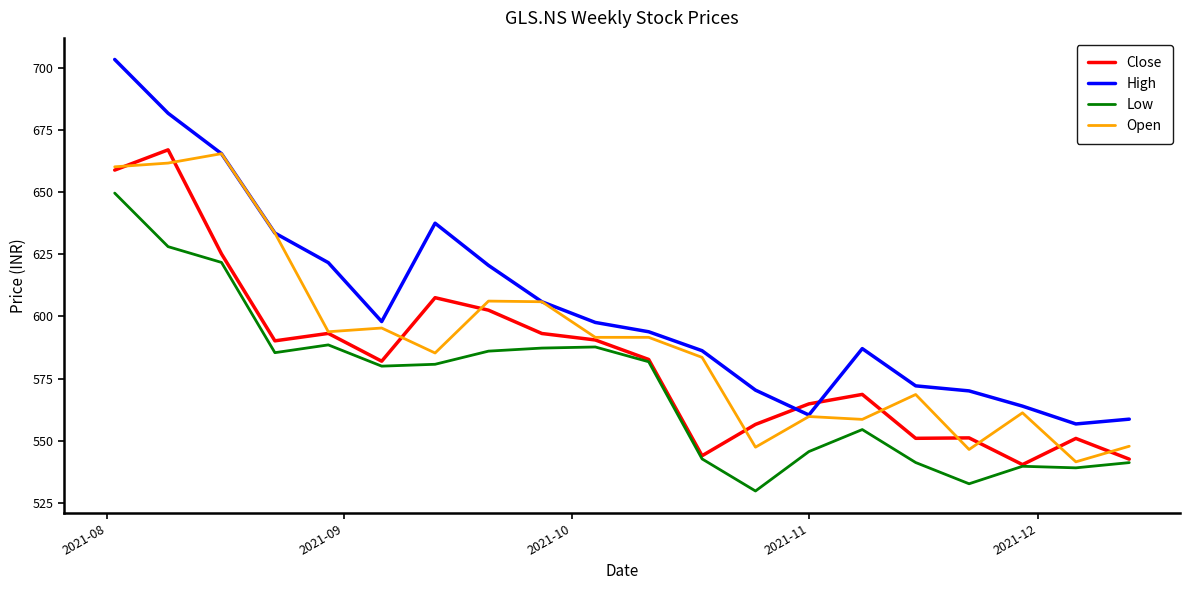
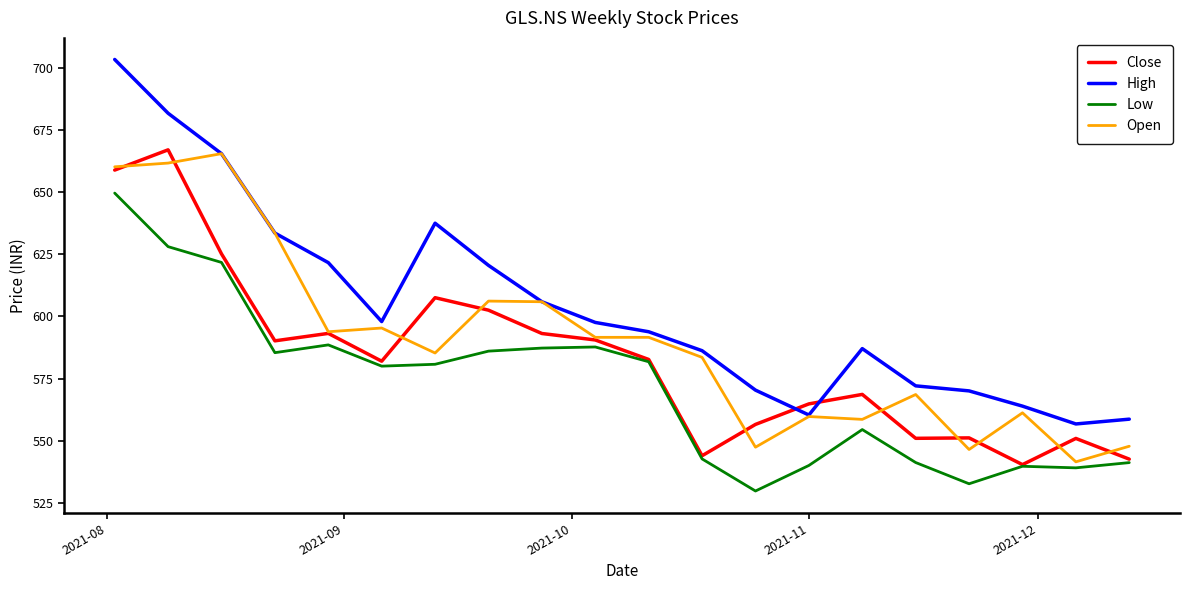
  {
    "Close": {
      "2021-11": 565
    },
    "Low": {
-     "2021-11": 546
+     "2021-11": 540
    }
  }
